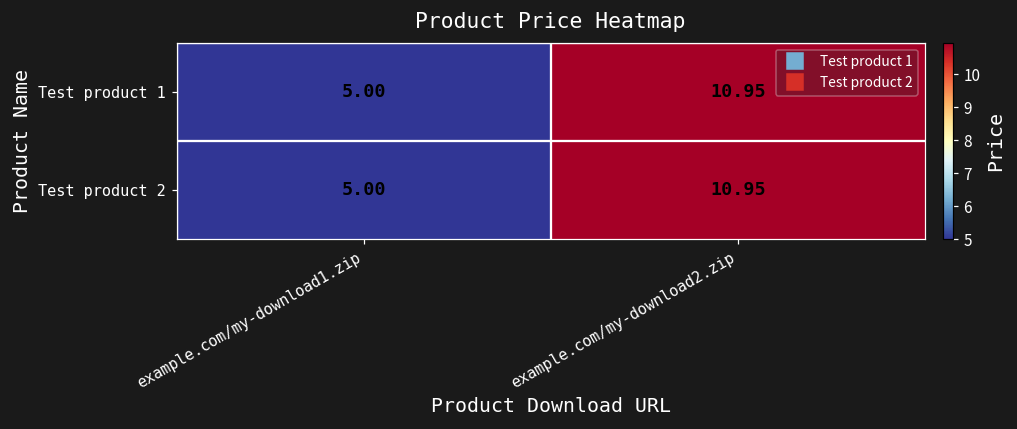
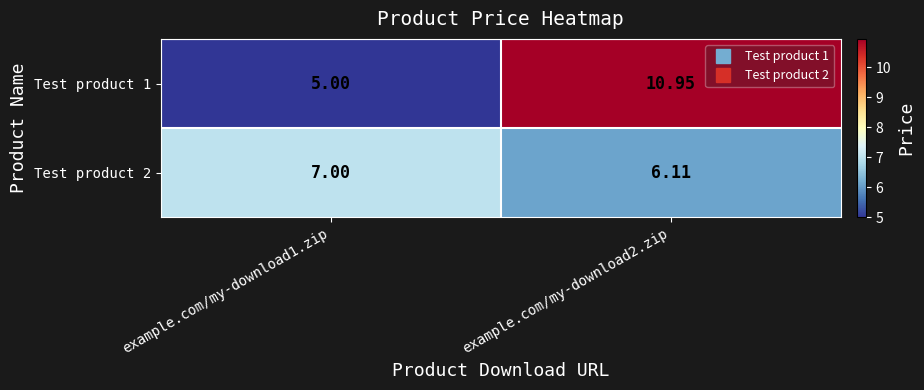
  {
    "Test product 1": {
      "example.com/my-download1.zip": 5.00,
      "example.com/my-download2.zip": 10.95
    },
    "Test product 2": {
-     "example.com/my-download1.zip": 5.00,
-     "example.com/my-download2.zip": 10.95
+     "example.com/my-download1.zip": 7.00,
+     "example.com/my-download2.zip": 6.11
    }
  }
